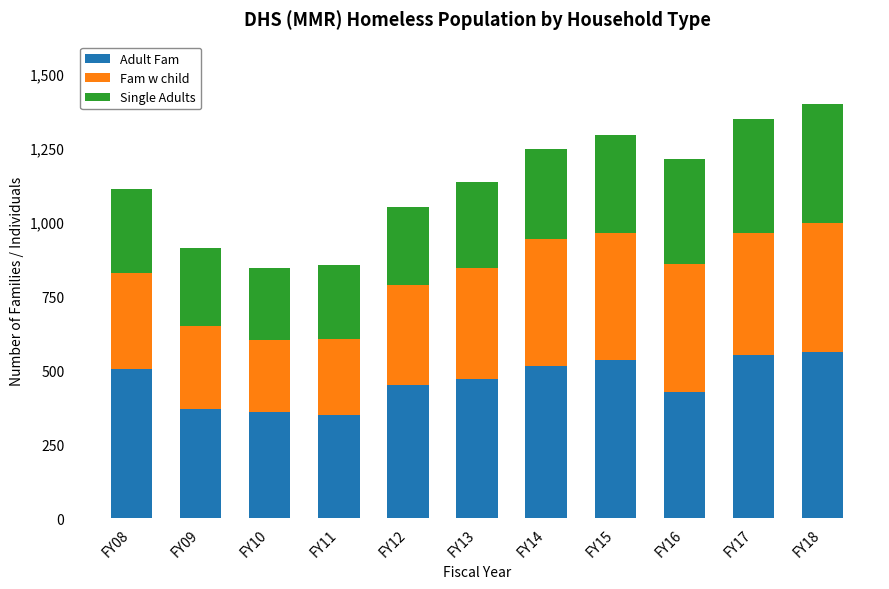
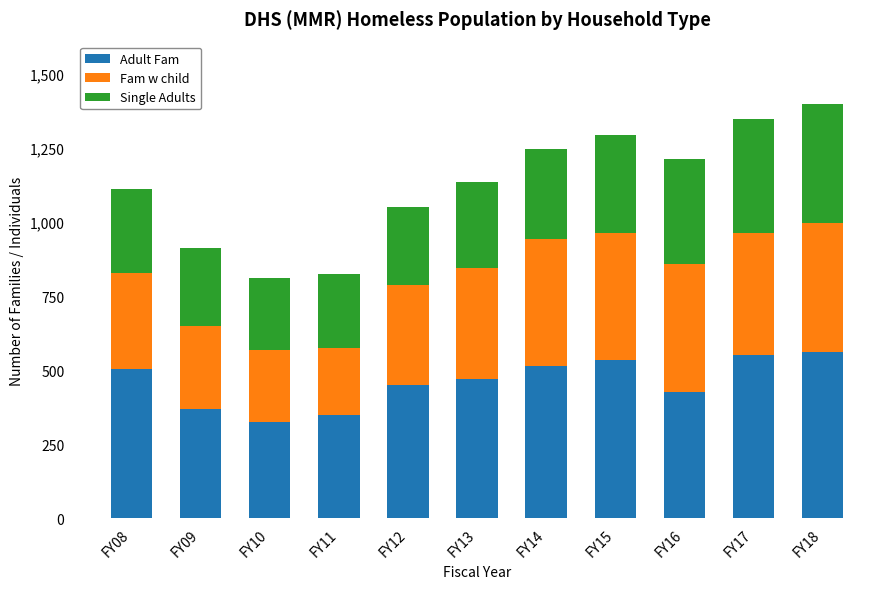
  {
    "Adult Fam": {
      "FY08": 510,
      "FY09": 370,
-     "FY10": 360,
+     "FY10": 330,
      "FY11": 350,
      "FY12": 450,
      "FY13": 470,
      "FY14": 520,
      "FY15": 530,
      "FY16": 430,
      "FY17": 550,
      "FY18": 560
    },
    "Fam w child": {
      "FY08": 320,
      "FY09": 280,
      "FY10": 240,
-     "FY11": 260,
+     "FY11": 230,
      "FY12": 340,
      "FY13": 380,
      "FY14": 430,
      "FY15": 430,
      "FY16": 430,
      "FY17": 410,
      "FY18": 440
    },
    "Single Adults": {
      "FY08": 280,
      "FY09": 260,
      "FY10": 250,
      "FY11": 250,
      "FY12": 270,
      "FY13": 290,
      "FY14": 310,
      "FY15": 330,
      "FY16": 360,
      "FY17": 380,
      "FY18": 400
    }
  }
